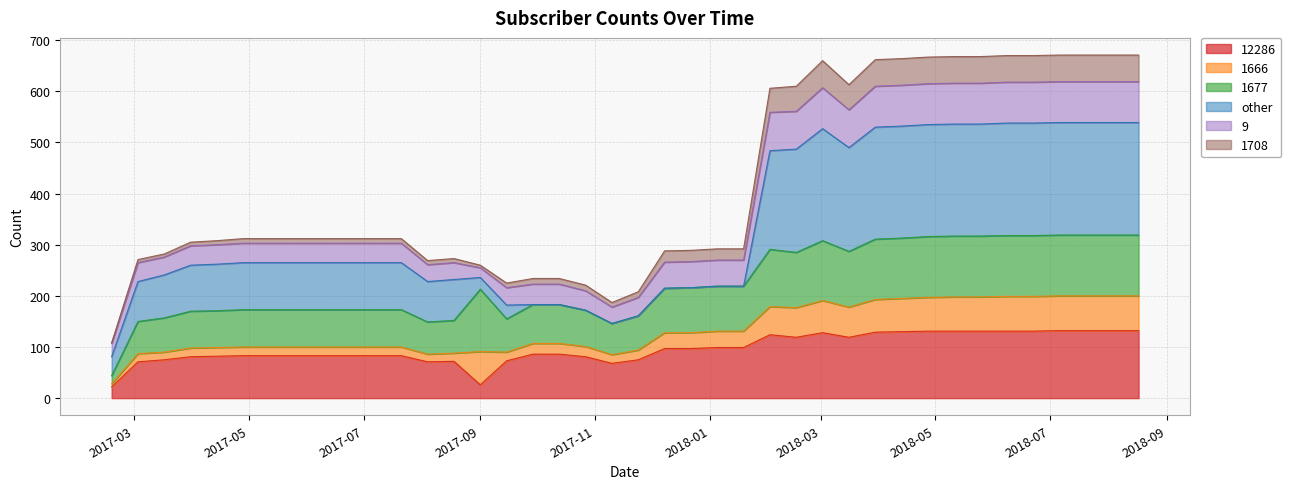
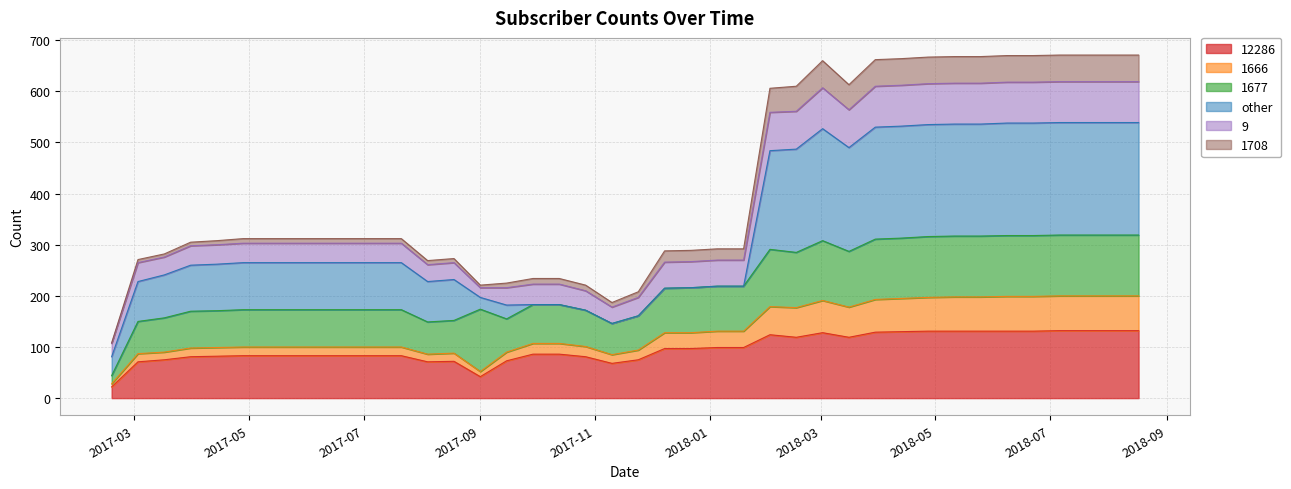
  {
    "12286": {
-     "2017-09": 30
+     "2017-09": 40
    },
    "1666": {
-     "2017-09": 70
+     "2017-09": 10
    },
    "1677": {
      "2017-09": 120
    },
    "other": {
      "2017-09": 20
    }
  }
